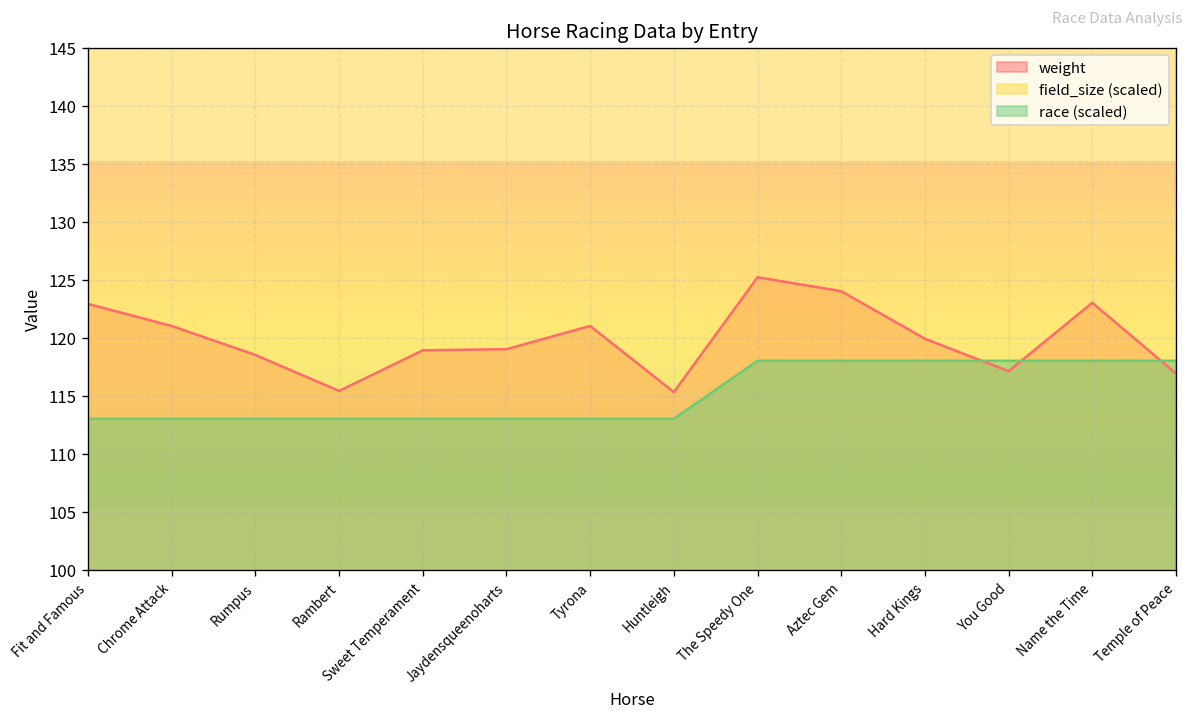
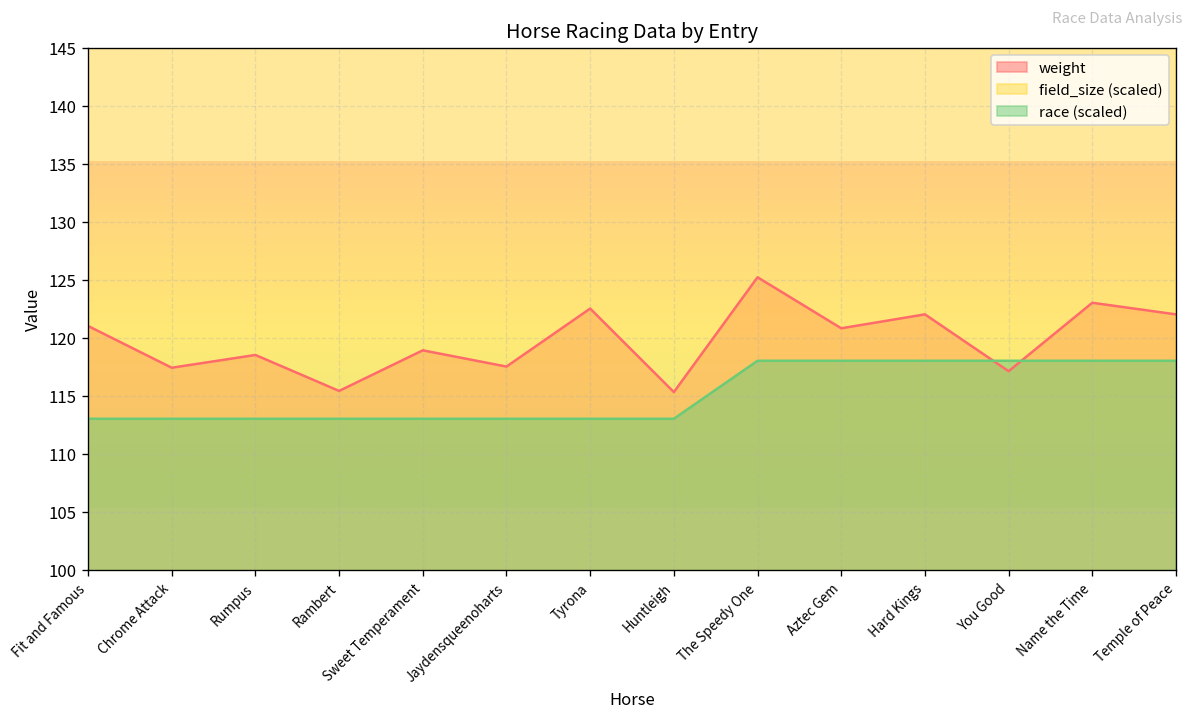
  {
    "weight": {
-     "Fit and Famous": 123,
-     "Chrome Attack": 121,
+     "Fit and Famous": 121,
+     "Chrome Attack": 117,
      "Rumpus": 119,
      "Rambert": 115,
      "Sweet Temperament": 119,
-     "Jaydensqueenoharts": 119,
-     "Tyrona": 121,
+     "Jaydensqueenoharts": 118,
+     "Tyrona": 123,
      "Huntleigh": 115,
      "The Speedy One": 125,
-     "Aztec Gem": 124,
-     "Hard Kings": 120,
+     "Aztec Gem": 121,
+     "Hard Kings": 122,
      "You Good": 117,
      "Name the Time": 123,
-     "Temple of Peace": 117
+     "Temple of Peace": 122
    },
    "race (scaled)": {
      "Fit and Famous": 113,
      "Chrome Attack": 113,
      "Rumpus": 113,
      "Rambert": 113,
      "Sweet Temperament": 113,
      "Jaydensqueenoharts": 113,
      "Tyrona": 113,
      "Huntleigh": 113,
      "The Speedy One": 118,
      "Aztec Gem": 118,
      "Hard Kings": 118,
      "You Good": 118,
      "Name the Time": 118,
      "Temple of Peace": 118
    }
  }
